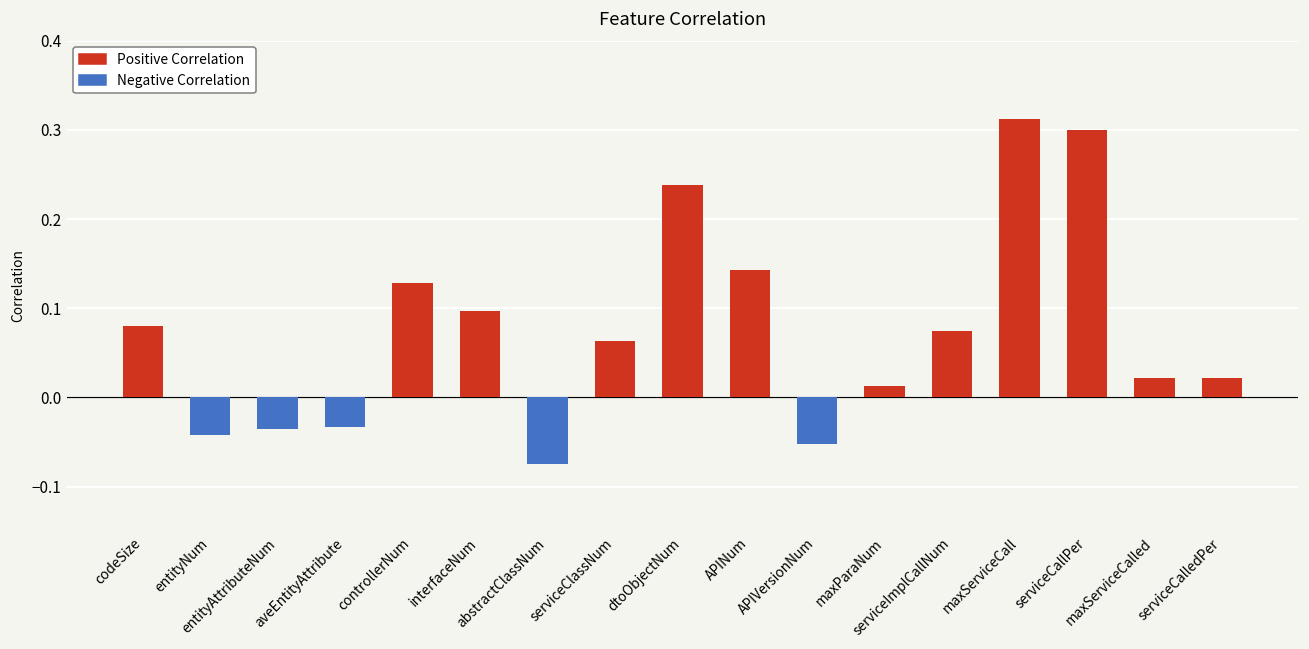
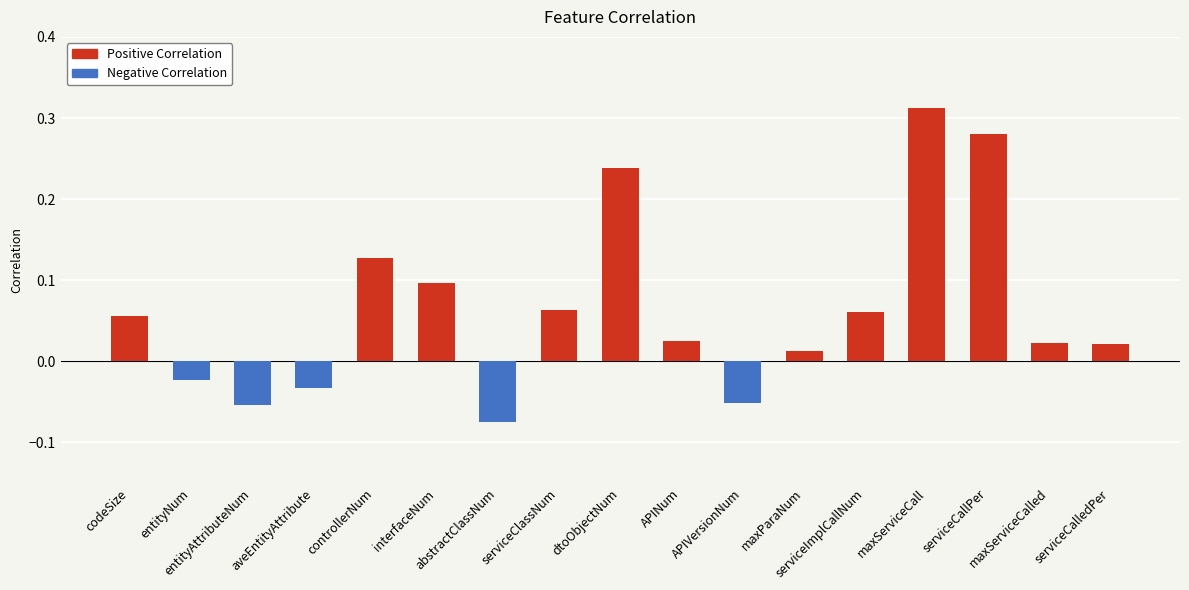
  {
    "Positive Correlation": {
-     "codeSize": 0.08,
+     "codeSize": 0.06,
      "controllerNum": 0.13,
      "interfaceNum": 0.10,
      "serviceClassNum": 0.06,
      "dtoObjectNum": 0.24,
-     "APINum": 0.14,
+     "APINum": 0.02,
      "maxParaNum": 0.01,
-     "serviceImplCallNum": 0.07,
+     "serviceImplCallNum": 0.06,
      "maxServiceCall": 0.31,
-     "serviceCallPer": 0.30,
+     "serviceCallPer": 0.28,
      "maxServiceCalled": 0.02,
      "serviceCalledPer": 0.02
    },
    "Negative Correlation": {
-     "entityNum": -0.04,
-     "entityAttributeNum": -0.04,
+     "entityNum": -0.02,
+     "entityAttributeNum": -0.05,
      "aveEntityAttribute": -0.03,
      "abstractClassNum": -0.08,
      "APIVersionNum": -0.05
    }
  }
